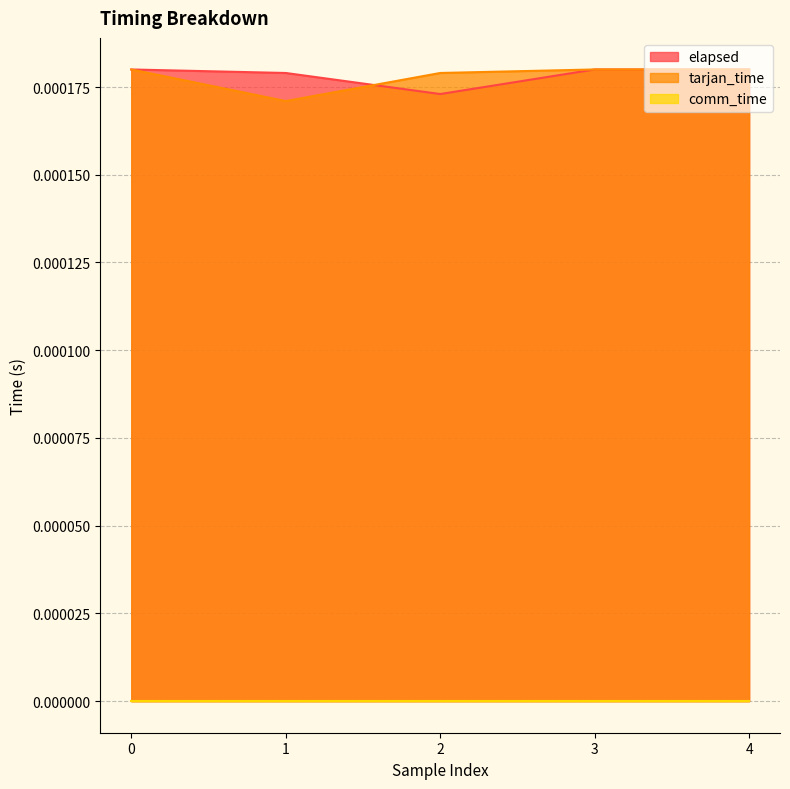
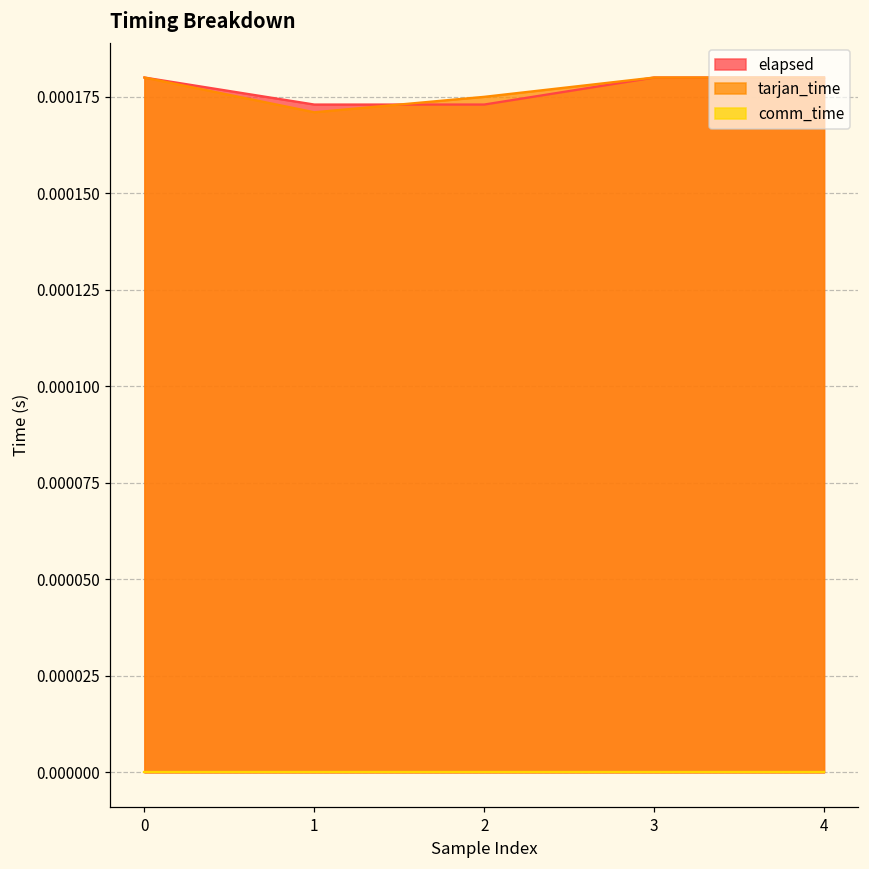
  {
    "elapsed": {
-     "1": 0.000179,
+     "1": 0.000173,
      "2": 0.000173
    },
    "tarjan_time": {
      "1": 0.000171,
-     "2": 0.000179
+     "2": 0.000175
    },
    "comm_time": {
      "0": 0.000000,
      "1": 0.000000,
      "2": 0.000000,
      "3": 0.000000,
      "4": 0.000000
    }
  }
